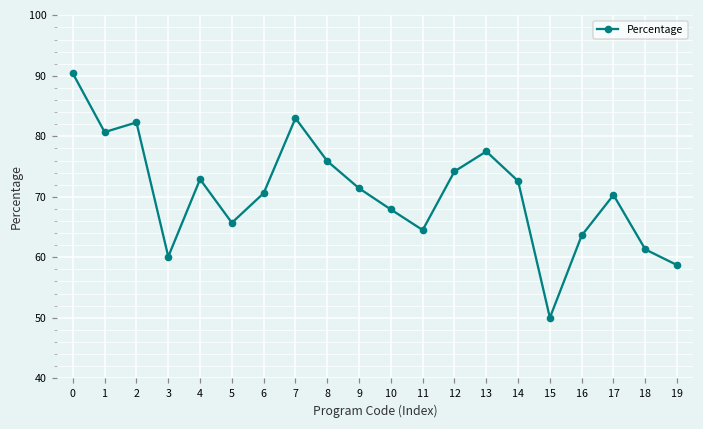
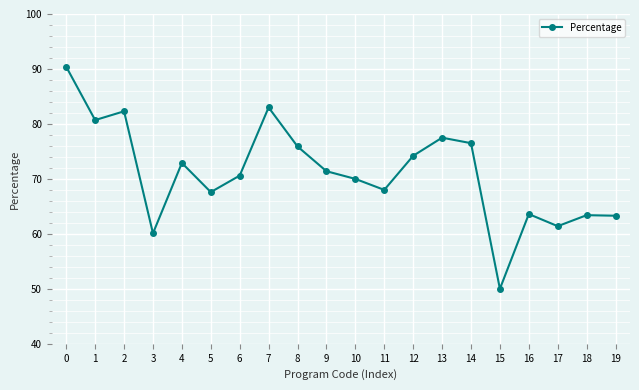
  {
    "0": 90,
    "1": 81,
    "2": 82,
    "3": 60,
    "4": 73,
-   "5": 66,
+   "5": 68,
    "6": 71,
    "7": 83,
    "8": 76,
    "9": 71,
-   "10": 68,
-   "11": 65,
+   "10": 70,
+   "11": 68,
    "12": 74,
    "13": 78,
-   "14": 73,
+   "14": 77,
    "15": 50,
    "16": 64,
-   "17": 70,
-   "18": 61,
-   "19": 59
+   "17": 61,
+   "18": 63,
+   "19": 63
  }
